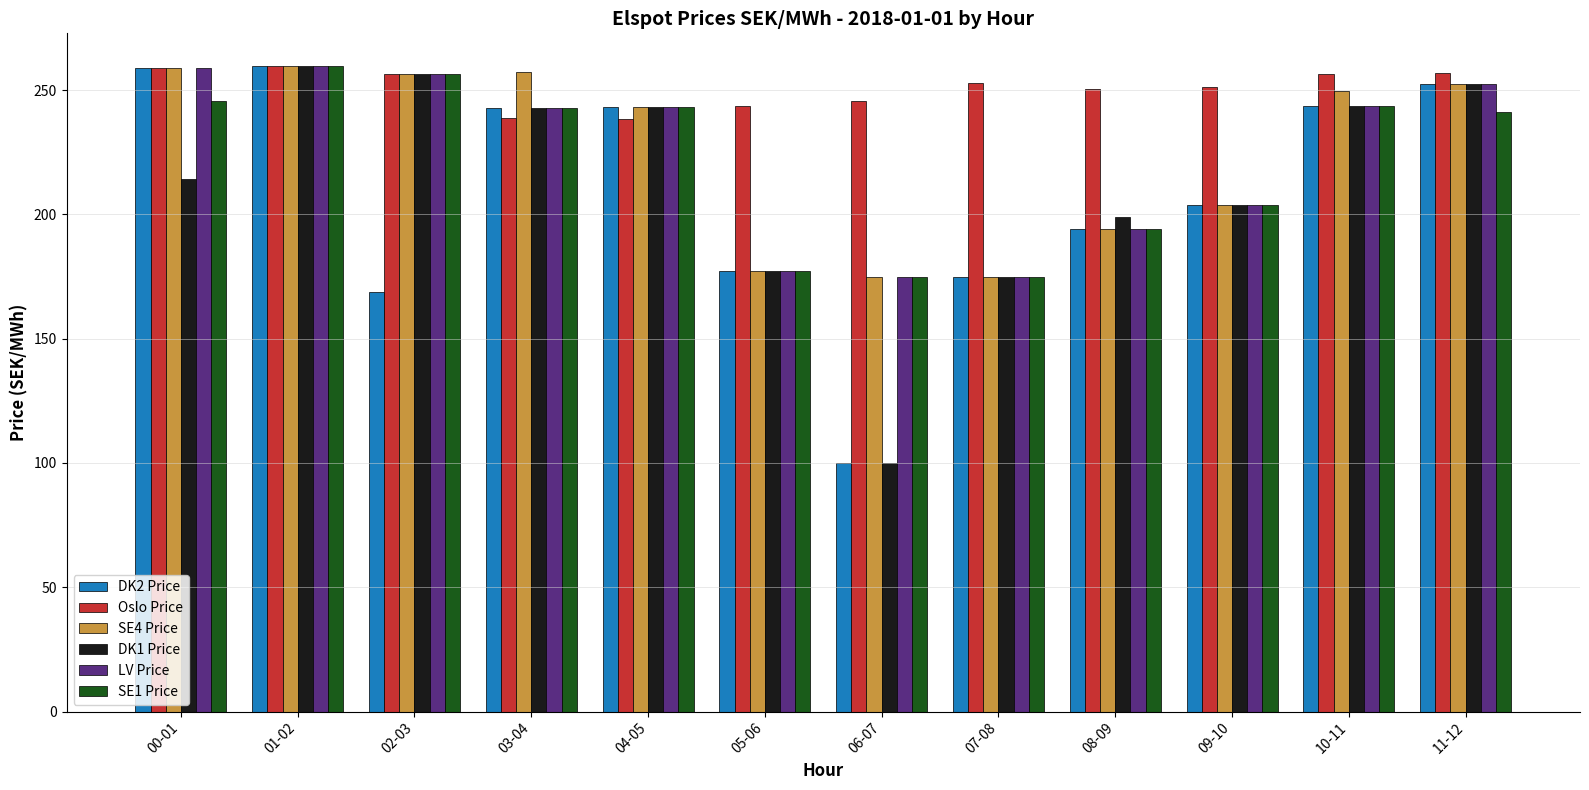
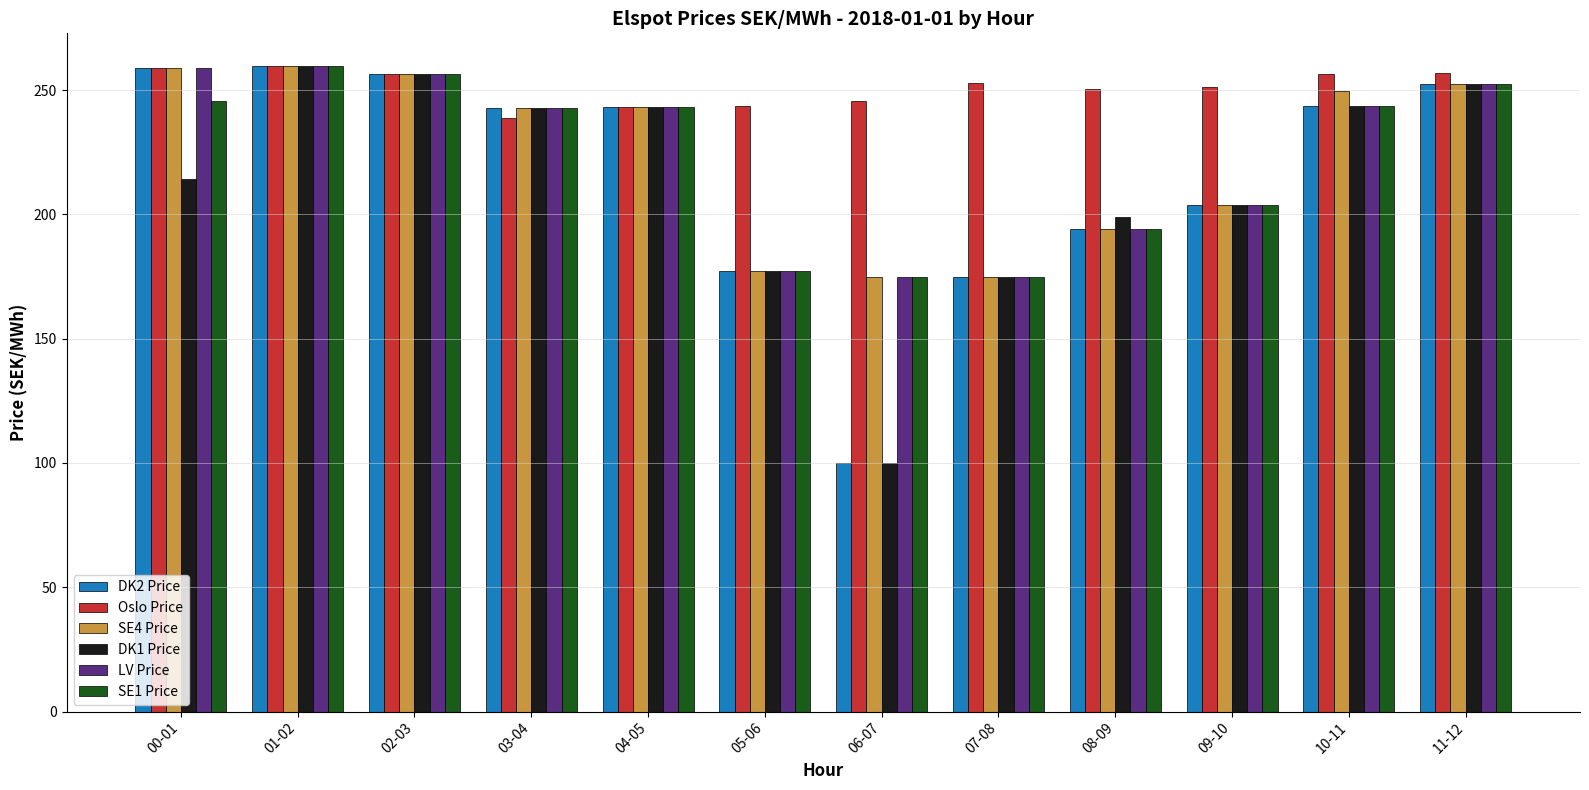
  {
    "DK2 Price": {
      "00-01": 259,
      "01-02": 260,
-     "02-03": 169,
+     "02-03": 257,
      "03-04": 243,
      "04-05": 243,
      "05-06": 177,
      "06-07": 100,
      "07-08": 175,
      "08-09": 194,
      "09-10": 204,
      "10-11": 243,
      "11-12": 252
    },
    "Oslo Price": {
      "00-01": 259,
      "01-02": 260,
      "02-03": 257,
      "03-04": 239,
-     "04-05": 239,
+     "04-05": 243,
      "05-06": 243,
      "06-07": 246,
      "07-08": 253,
      "08-09": 251,
      "09-10": 251,
      "10-11": 256,
      "11-12": 257
    },
    "SE4 Price": {
      "00-01": 259,
      "01-02": 260,
      "02-03": 257,
-     "03-04": 257,
+     "03-04": 243,
      "04-05": 243,
      "05-06": 177,
      "06-07": 175,
      "07-08": 175,
      "08-09": 194,
      "09-10": 204,
      "10-11": 250,
      "11-12": 252
    },
    "DK1 Price": {
      "00-01": 214,
      "01-02": 260,
      "02-03": 257,
      "03-04": 243,
      "04-05": 243,
      "05-06": 177,
      "06-07": 100,
      "07-08": 175,
      "08-09": 199,
      "09-10": 204,
      "10-11": 243,
      "11-12": 252
    },
    "LV Price": {
      "00-01": 259,
      "01-02": 260,
      "02-03": 257,
      "03-04": 243,
      "04-05": 243,
      "05-06": 177,
      "06-07": 175,
      "07-08": 175,
      "08-09": 194,
      "09-10": 204,
      "10-11": 243,
      "11-12": 252
    },
    "SE1 Price": {
      "00-01": 246,
      "01-02": 260,
      "02-03": 257,
      "03-04": 243,
      "04-05": 243,
      "05-06": 177,
      "06-07": 175,
      "07-08": 175,
      "08-09": 194,
      "09-10": 204,
      "10-11": 243,
-     "11-12": 241
+     "11-12": 252
    }
  }
